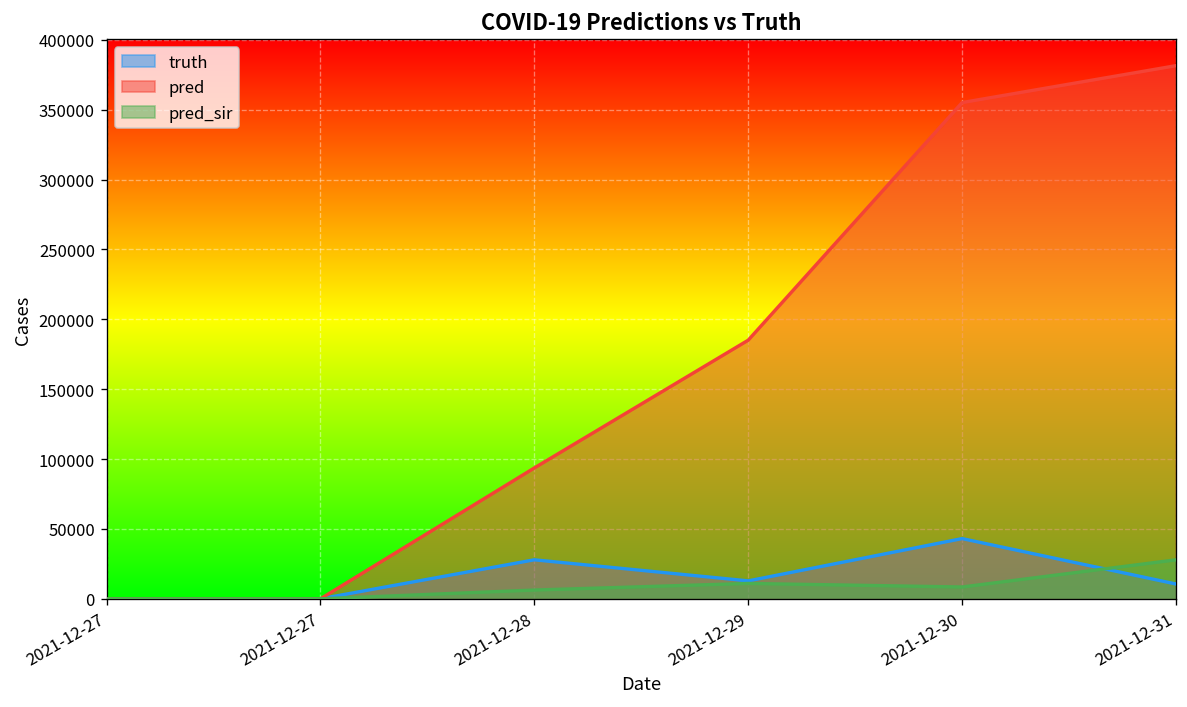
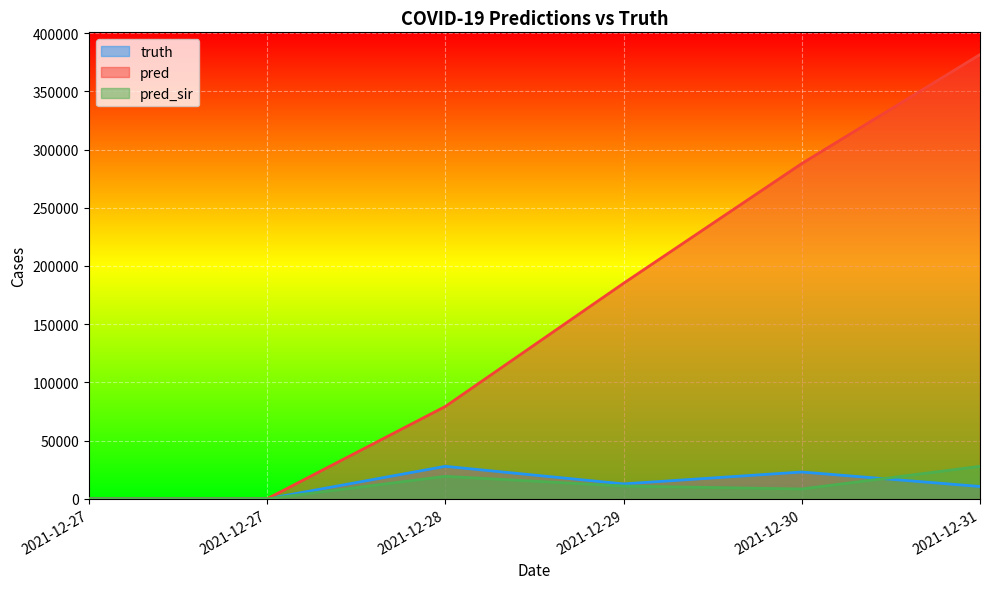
  {
    "truth": {
      "2021-12-28": 28000,
-     "2021-12-30": 43000,
+     "2021-12-30": 23000,
      "2021-12-31": 11000
    },
    "pred": {
-     "2021-12-28": 94000,
+     "2021-12-28": 79000,
      "2021-12-29": 185000,
-     "2021-12-30": 355000,
+     "2021-12-30": 288000,
      "2021-12-31": 382000
    },
    "pred_sir": {
-     "2021-12-28": 6000,
+     "2021-12-28": 19000,
      "2021-12-30": 8000,
      "2021-12-31": 28000
    }
  }
